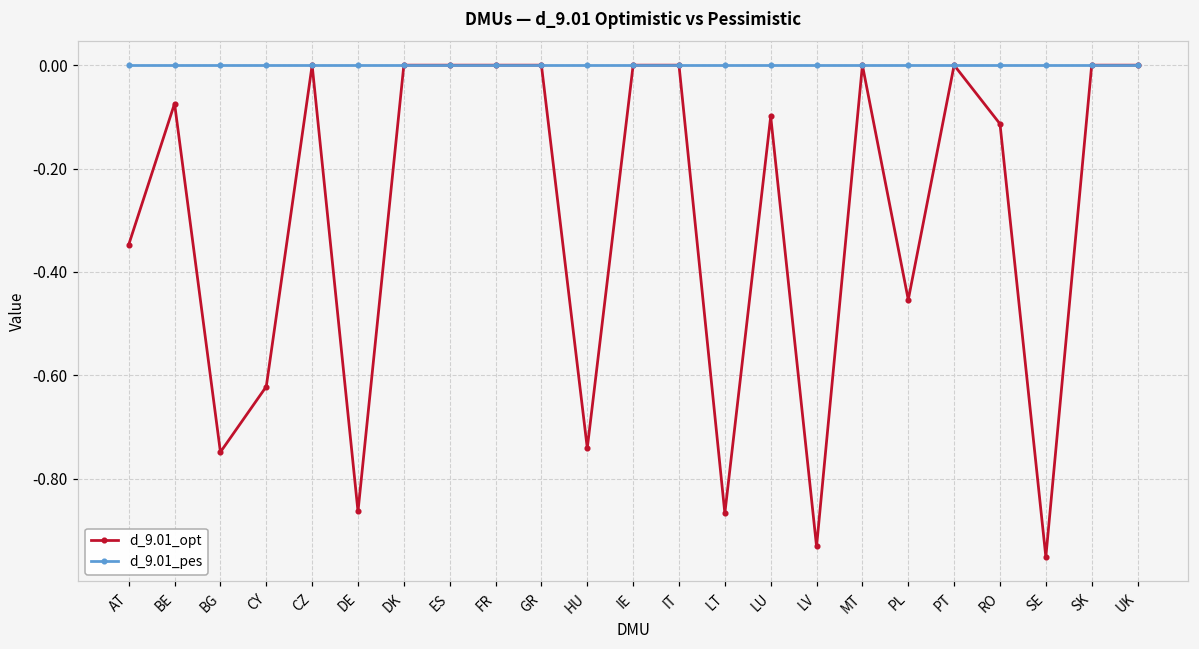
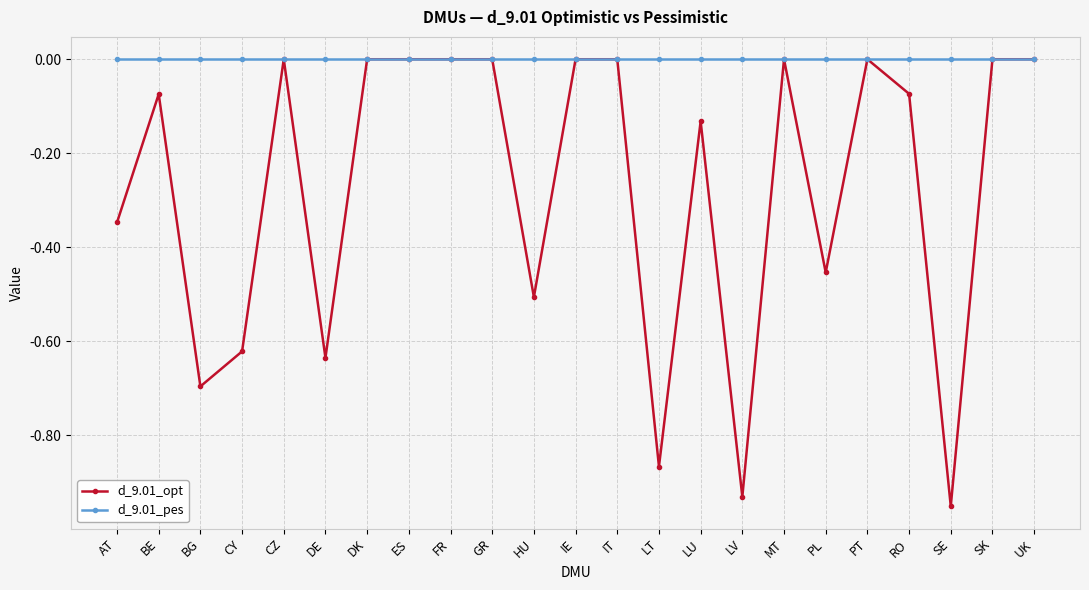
  {
    "d_9.01_opt": {
      "AT": -0.35,
      "BE": -0.07,
-     "BG": -0.75,
+     "BG": -0.70,
      "CY": -0.62,
-     "DE": -0.86,
-     "HU": -0.74,
+     "DE": -0.64,
+     "HU": -0.51,
      "LT": -0.87,
-     "LU": -0.10,
+     "LU": -0.13,
      "LV": -0.93,
      "PL": -0.45,
-     "RO": -0.11,
+     "RO": -0.07,
      "SE": -0.95
    },
    "d_9.01_pes": {
      "AT": 0.00,
      "BE": 0.00,
      "BG": 0.00,
      "CY": 0.00,
      "DE": 0.00,
      "HU": 0.00,
      "LT": 0.00,
      "LU": 0.00,
      "LV": 0.00,
      "PL": 0.00,
      "RO": 0.00,
      "SE": 0.00
    }
  }
